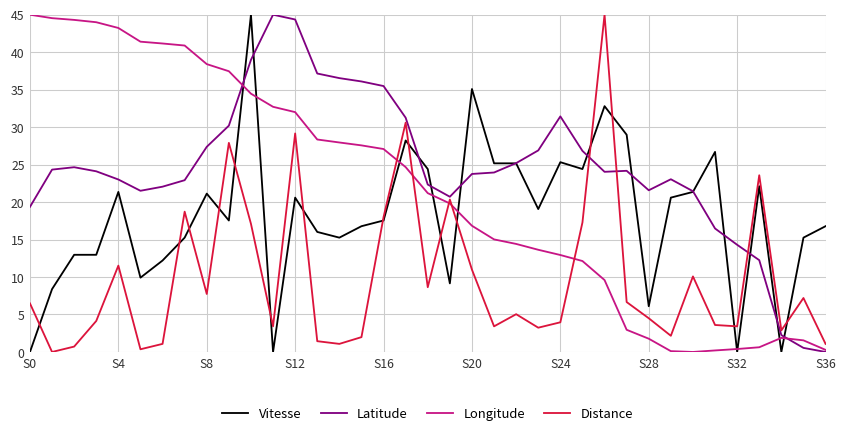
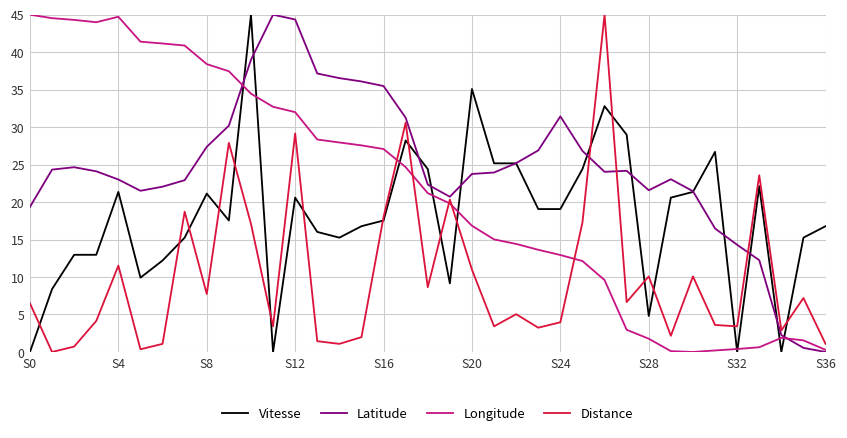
  {
    "Vitesse": {
      "S0": 0,
      "S4": 21,
      "S8": 21,
      "S12": 21,
      "S16": 18,
      "S20": 35,
-     "S24": 25,
-     "S28": 6,
+     "S24": 19,
+     "S28": 5,
      "S32": 0,
      "S36": 17
    },
    "Latitude": {
      "S0": 19,
      "S4": 23,
      "S8": 27,
      "S12": 44,
      "S16": 35,
      "S20": 24,
      "S24": 31,
      "S28": 22,
      "S32": 14
    },
    "Longitude": {
      "S0": 45,
-     "S4": 43,
+     "S4": 45,
      "S8": 38,
      "S12": 32,
      "S16": 27,
      "S20": 17,
      "S24": 13,
      "S28": 2,
      "S32": 0
    },
    "Distance": {
      "S0": 6,
      "S4": 12,
      "S8": 8,
      "S12": 29,
      "S16": 18,
      "S20": 11,
      "S24": 4,
-     "S28": 5,
+     "S28": 10,
      "S32": 3,
      "S36": 1
    }
  }
